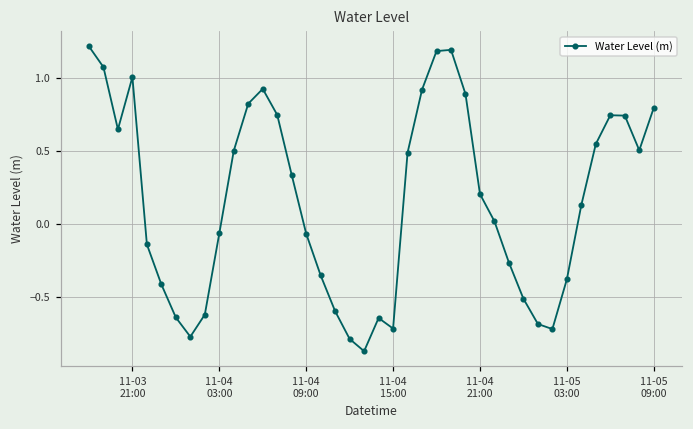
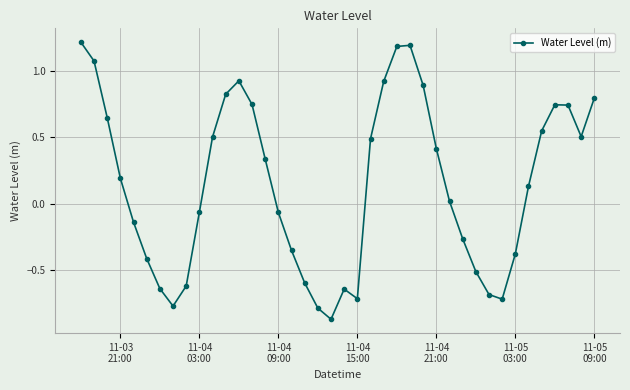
  {
-   "11-03 21:00": 1.01,
+   "11-03 21:00": 0.19,
    "11-04 03:00": -0.06,
    "11-04 09:00": -0.07,
    "11-04 15:00": -0.72,
-   "11-04 21:00": 0.21,
+   "11-04 21:00": 0.42,
    "11-05 03:00": -0.38,
    "11-05 09:00": 0.80
  }
